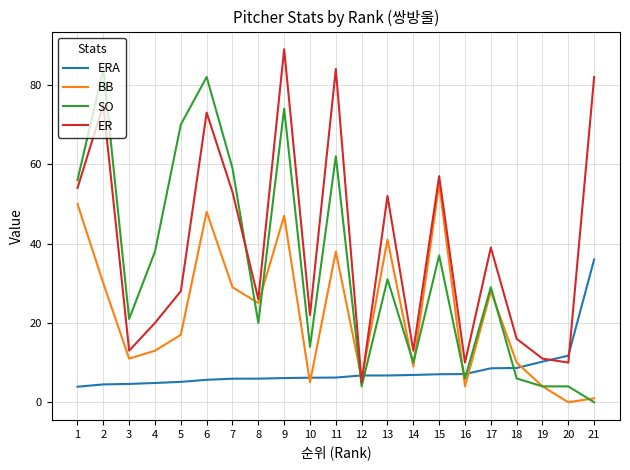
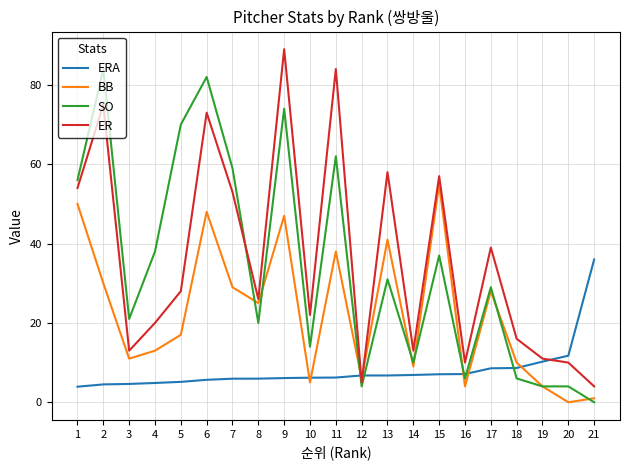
  {
    "ERA": {
      "1": 4,
      "2": 5,
      "3": 5,
      "4": 5,
      "5": 5,
      "6": 6,
      "7": 6,
      "8": 6,
      "9": 6,
      "10": 6,
      "11": 6,
      "12": 7,
      "13": 7,
      "14": 7,
      "15": 7,
      "16": 7,
      "17": 9,
      "18": 9,
      "19": 10,
      "20": 12,
      "21": 36
    },
    "BB": {
      "1": 50,
      "2": 30,
      "3": 11,
      "4": 13,
      "5": 17,
      "6": 48,
      "7": 29,
      "8": 25,
      "9": 47,
      "10": 5,
      "11": 38,
      "12": 6,
      "13": 41,
      "14": 9,
      "15": 55,
      "16": 4,
      "17": 28,
      "18": 10,
      "20": 0,
      "21": 1
    },
    "SO": {
      "1": 56,
      "3": 21,
      "4": 38,
      "5": 70,
      "6": 82,
      "7": 59,
      "8": 20,
      "9": 74,
      "10": 14,
      "11": 62,
      "12": 4,
      "13": 31,
      "14": 10,
      "15": 37,
      "16": 6,
      "17": 29,
      "18": 6,
      "20": 4,
      "21": 0
    },
    "ER": {
      "1": 54,
      "3": 13,
      "4": 20,
      "5": 28,
      "6": 73,
      "7": 53,
      "8": 26,
      "9": 89,
      "10": 22,
      "11": 84,
      "12": 5,
-     "13": 52,
+     "13": 58,
      "14": 13,
      "15": 57,
      "16": 10,
      "17": 39,
      "18": 16,
      "19": 11,
      "20": 10,
-     "21": 82
+     "21": 4
    }
  }
